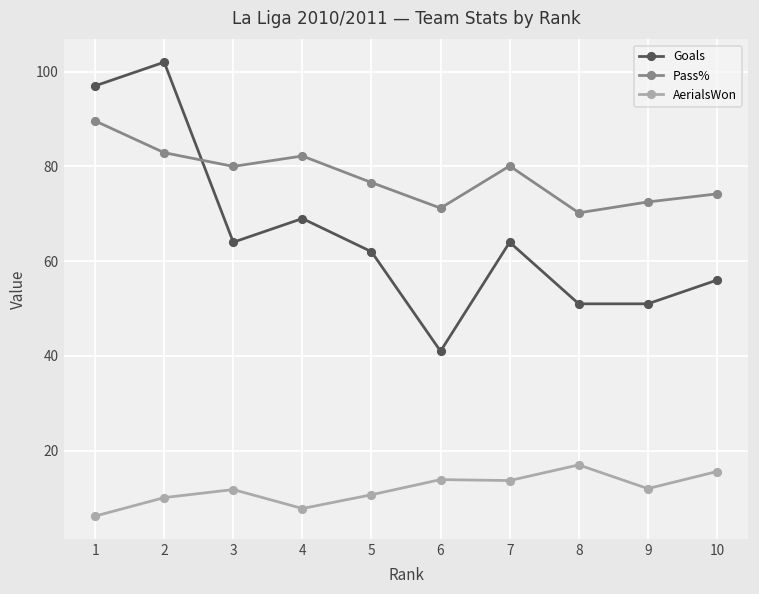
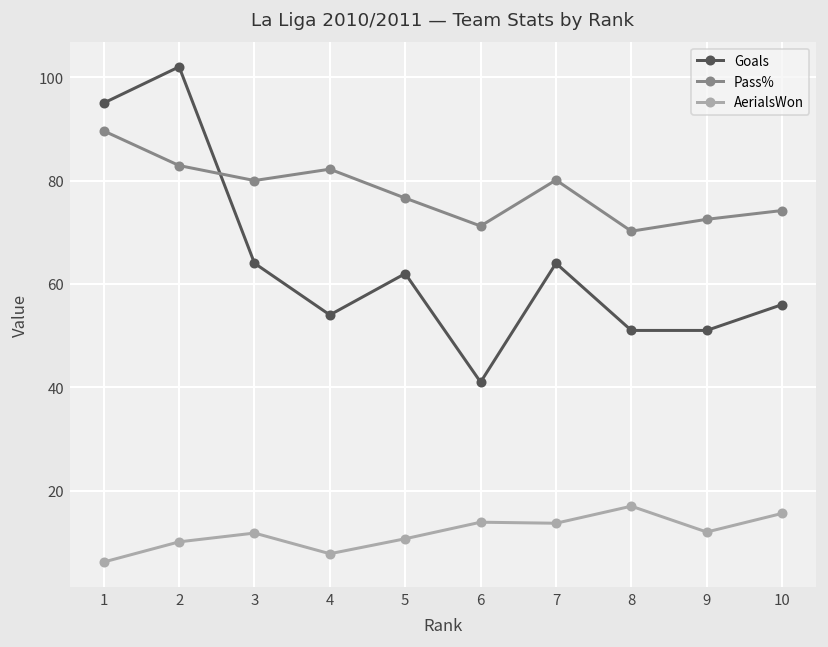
  {
    "Goals": {
-     "1": 97,
+     "1": 95,
      "2": 102,
      "3": 64,
-     "4": 69,
+     "4": 54,
      "5": 62,
      "6": 41,
      "7": 64,
      "8": 51,
      "9": 51,
      "10": 56
    }
  }
